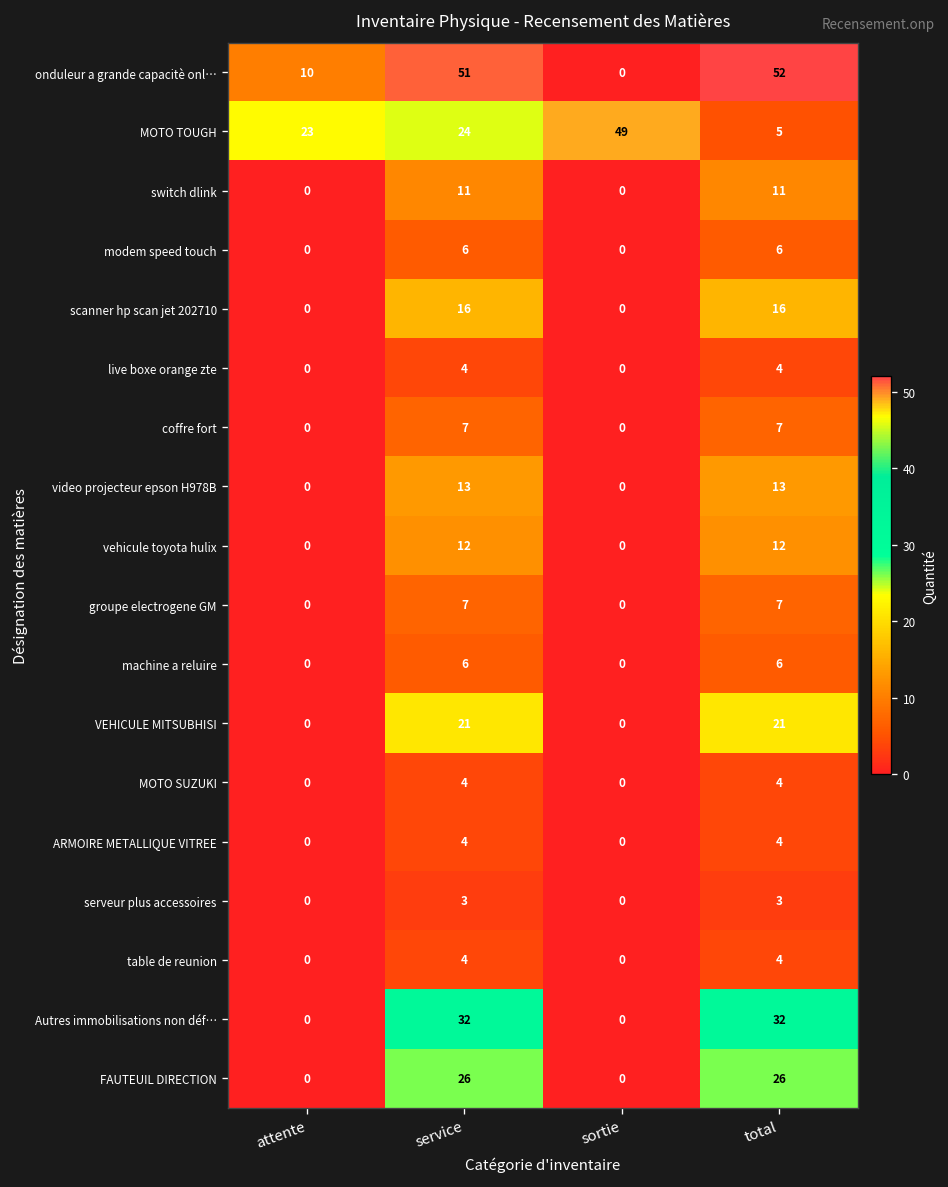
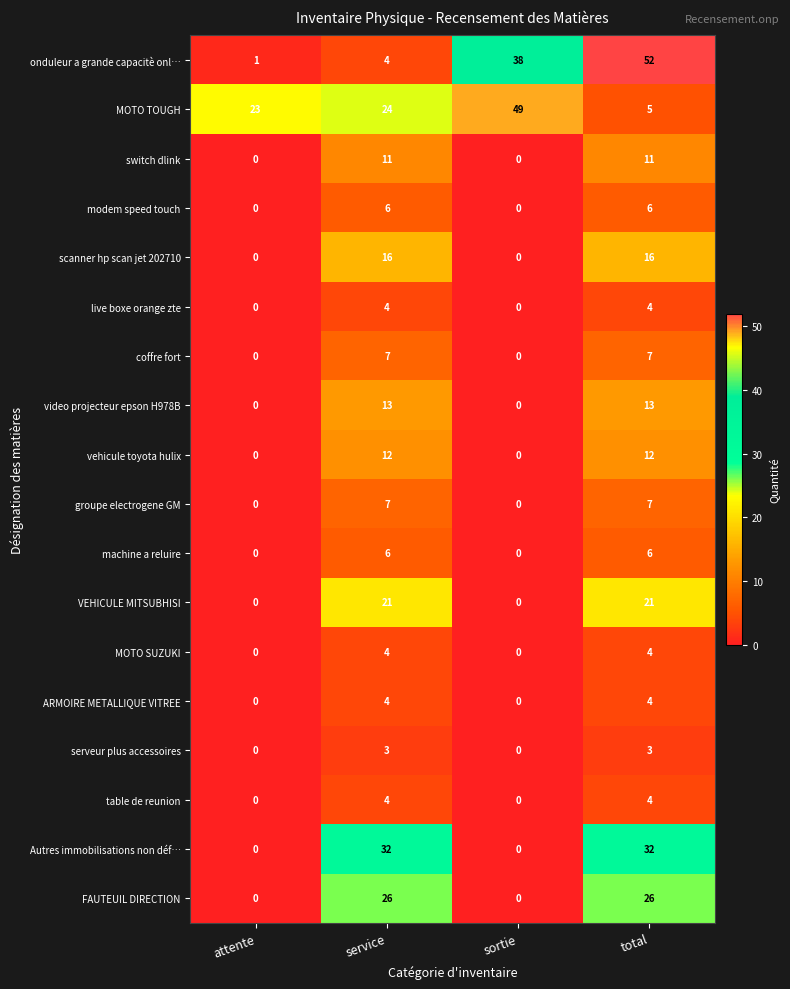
  {
    "onduleur a grande capacitè onl…": {
-     "attente": 10,
-     "service": 51,
-     "sortie": 0,
+     "attente": 1,
+     "service": 4,
+     "sortie": 38,
      "total": 52
    },
    "MOTO TOUGH": {
      "attente": 23,
      "service": 24,
      "sortie": 49,
      "total": 5
    },
    "switch dlink": {
      "attente": 0,
      "service": 11,
      "sortie": 0,
      "total": 11
    },
    "modem speed touch": {
      "attente": 0,
      "service": 6,
      "sortie": 0,
      "total": 6
    },
    "scanner hp scan jet 202710": {
      "attente": 0,
      "service": 16,
      "sortie": 0,
      "total": 16
    },
    "live boxe orange zte": {
      "attente": 0,
      "service": 4,
      "sortie": 0,
      "total": 4
    },
    "coffre fort": {
      "attente": 0,
      "service": 7,
      "sortie": 0,
      "total": 7
    },
    "video projecteur epson H978B": {
      "attente": 0,
      "service": 13,
      "sortie": 0,
      "total": 13
    },
    "vehicule toyota hulix": {
      "attente": 0,
      "service": 12,
      "sortie": 0,
      "total": 12
    },
    "groupe electrogene GM": {
      "attente": 0,
      "service": 7,
      "sortie": 0,
      "total": 7
    },
    "machine a reluire": {
      "attente": 0,
      "service": 6,
      "sortie": 0,
      "total": 6
    },
    "VEHICULE MITSUBHISI": {
      "attente": 0,
      "service": 21,
      "sortie": 0,
      "total": 21
    },
    "MOTO SUZUKI": {
      "attente": 0,
      "service": 4,
      "sortie": 0,
      "total": 4
    },
    "ARMOIRE METALLIQUE VITREE": {
      "attente": 0,
      "service": 4,
      "sortie": 0,
      "total": 4
    },
    "serveur plus accessoires": {
      "attente": 0,
      "service": 3,
      "sortie": 0,
      "total": 3
    },
    "table de reunion": {
      "attente": 0,
      "service": 4,
      "sortie": 0,
      "total": 4
    },
    "Autres immobilisations non déf…": {
      "attente": 0,
      "service": 32,
      "sortie": 0,
      "total": 32
    },
    "FAUTEUIL DIRECTION": {
      "attente": 0,
      "service": 26,
      "sortie": 0,
      "total": 26
    }
  }
